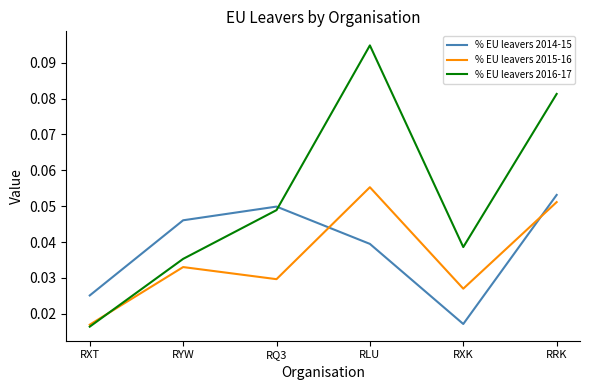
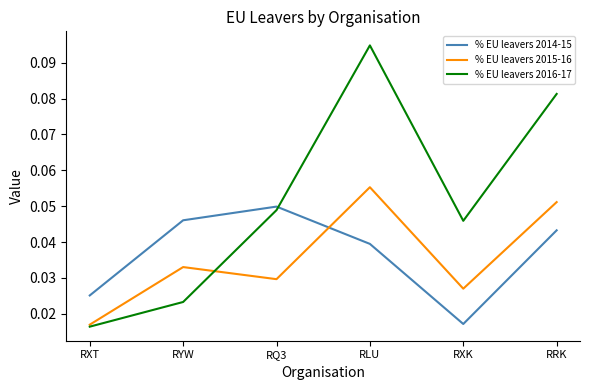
  {
    "% EU leavers 2014-15": {
      "RXT": 0.025,
      "RYW": 0.046,
      "RQ3": 0.050,
      "RLU": 0.039,
      "RXK": 0.017,
-     "RRK": 0.053
+     "RRK": 0.043
    },
    "% EU leavers 2015-16": {
      "RYW": 0.033,
      "RQ3": 0.030,
      "RLU": 0.055,
      "RXK": 0.027,
      "RRK": 0.051
    },
    "% EU leavers 2016-17": {
-     "RYW": 0.035,
+     "RYW": 0.023,
      "RQ3": 0.049,
      "RLU": 0.095,
-     "RXK": 0.039,
+     "RXK": 0.046,
      "RRK": 0.081
    }
  }
